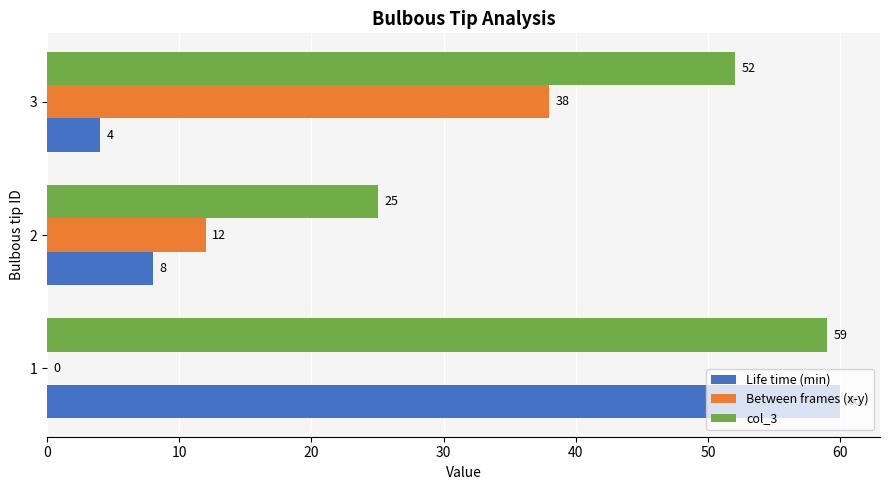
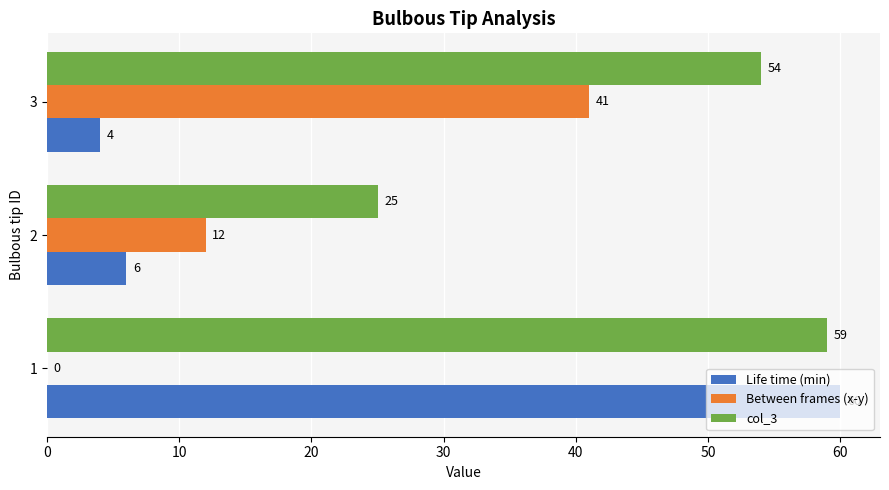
  {
    "Life time (min)": {
      "3": 4,
-     "2": 8
+     "2": 6
    },
    "Between frames (x-y)": {
-     "3": 38,
+     "3": 41,
      "2": 12,
      "1": 0
    },
    "col_3": {
-     "3": 52,
+     "3": 54,
      "2": 25,
      "1": 59
    }
  }
